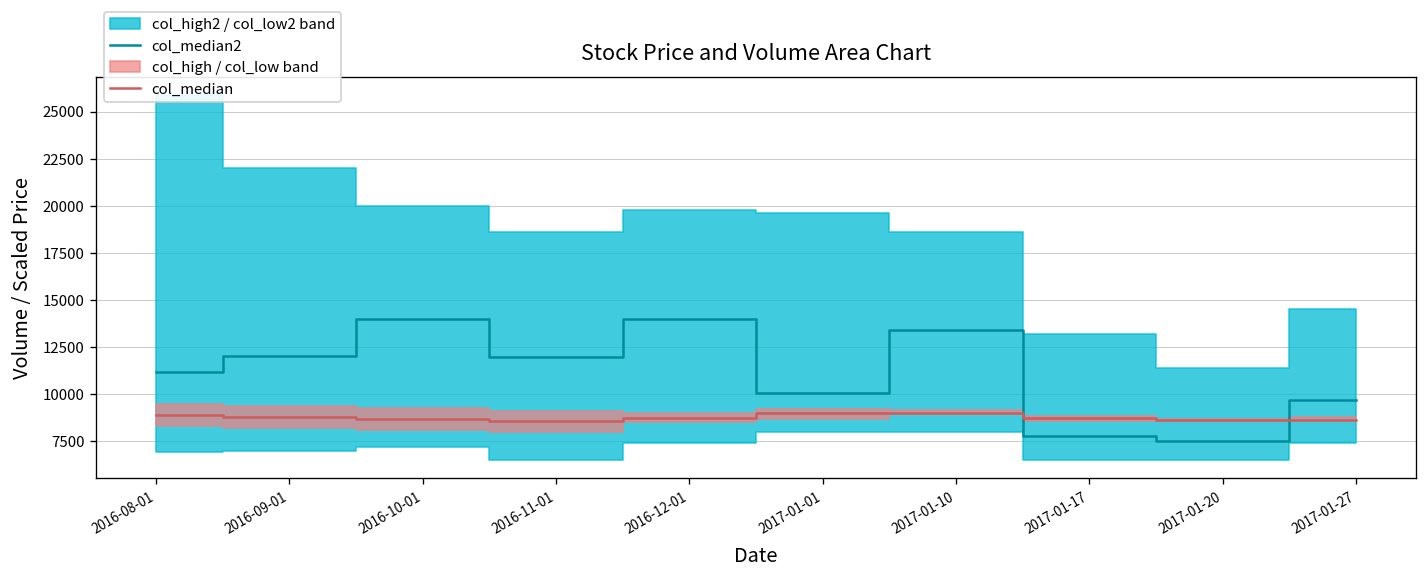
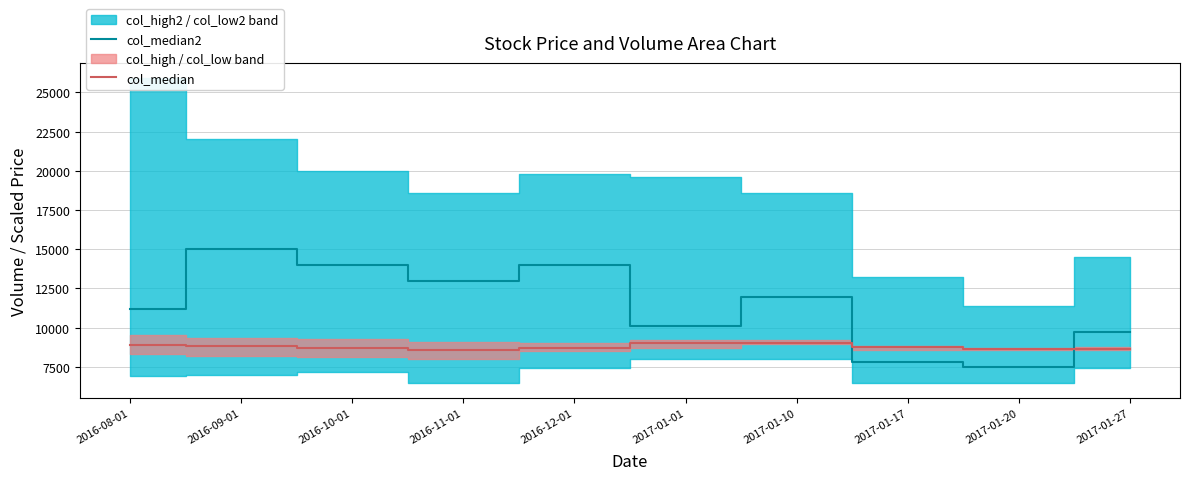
  {
    "col_median2": {
      "2016-08-01": 11200,
-     "2016-09-01": 12000,
+     "2016-09-01": 15000,
      "2016-10-01": 14000,
-     "2016-11-01": 12000,
+     "2016-11-01": 13000,
      "2016-12-01": 14000,
      "2017-01-01": 10100,
-     "2017-01-10": 13400,
+     "2017-01-10": 12000,
      "2017-01-17": 7800,
      "2017-01-20": 7500,
      "2017-01-27": 9700
    },
    "col_median": {
      "2016-08-01": 8900,
      "2016-09-01": 8800,
      "2016-10-01": 8700,
      "2016-11-01": 8600,
      "2016-12-01": 8700,
      "2017-01-01": 9000,
      "2017-01-10": 9000,
      "2017-01-17": 8700,
      "2017-01-20": 8600
    }
  }
